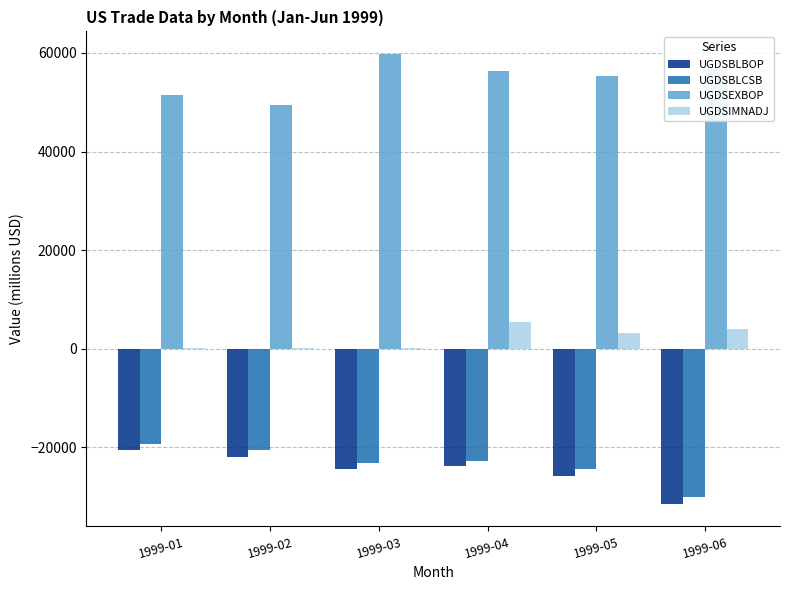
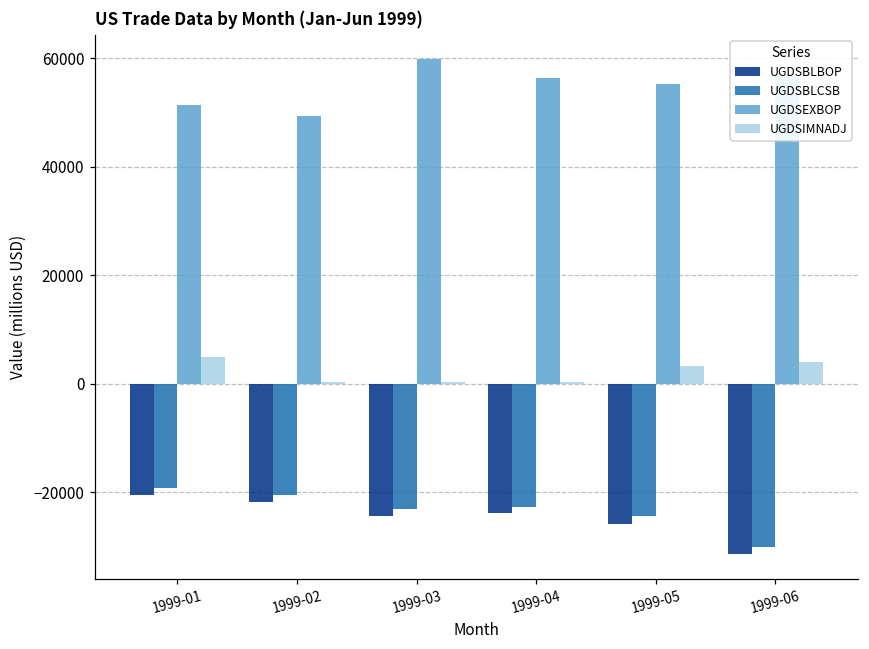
  {
    "UGDSBLBOP": {
      "1999-01": -21000,
      "1999-02": -22000,
      "1999-03": -24000,
      "1999-04": -24000,
      "1999-05": -26000,
      "1999-06": -31000
    },
    "UGDSBLCSB": {
      "1999-01": -19000,
      "1999-02": -21000,
      "1999-03": -23000,
      "1999-04": -23000,
      "1999-05": -24000,
      "1999-06": -30000
    },
    "UGDSEXBOP": {
      "1999-01": 51000,
      "1999-02": 49000,
      "1999-03": 60000,
      "1999-04": 56000,
      "1999-05": 55000
    },
    "UGDSIMNADJ": {
-     "1999-01": 0,
-     "1999-04": 5000,
+     "1999-01": 5000,
+     "1999-04": 0,
      "1999-05": 3000,
      "1999-06": 4000
    }
  }
